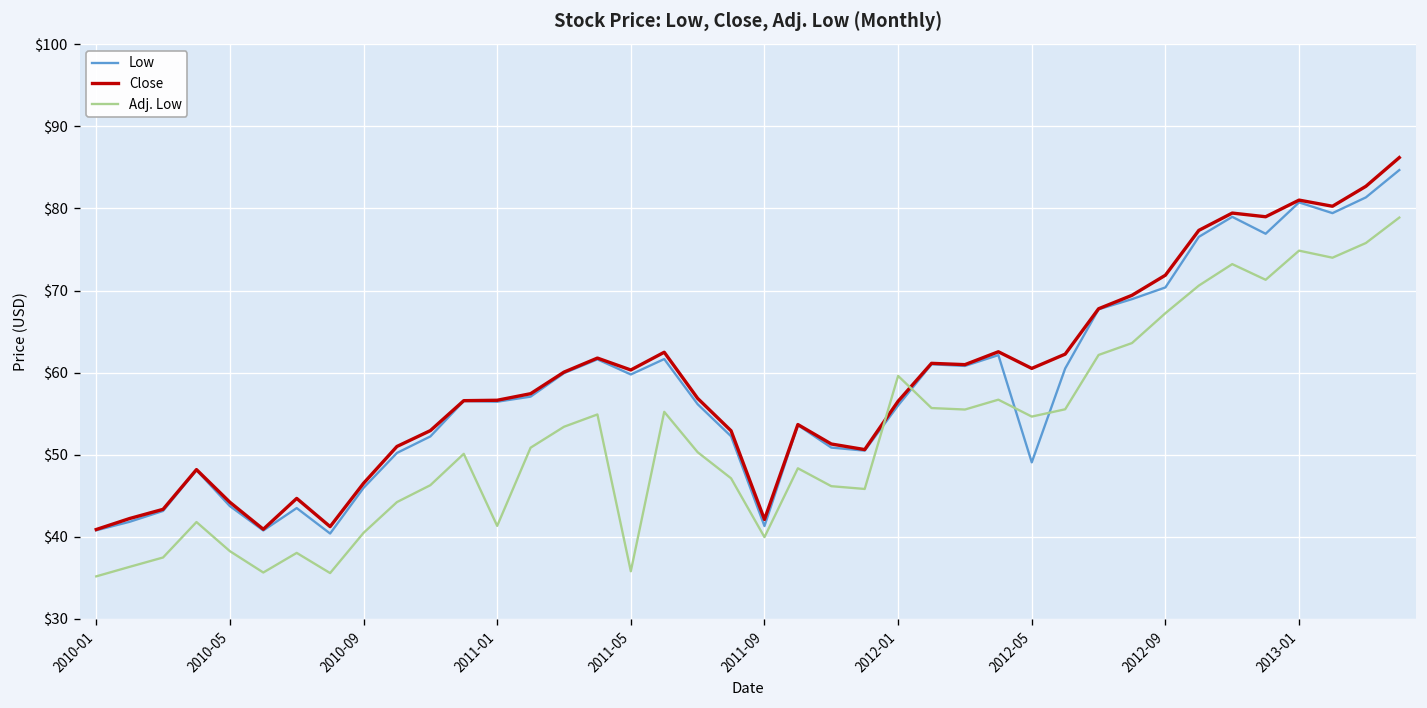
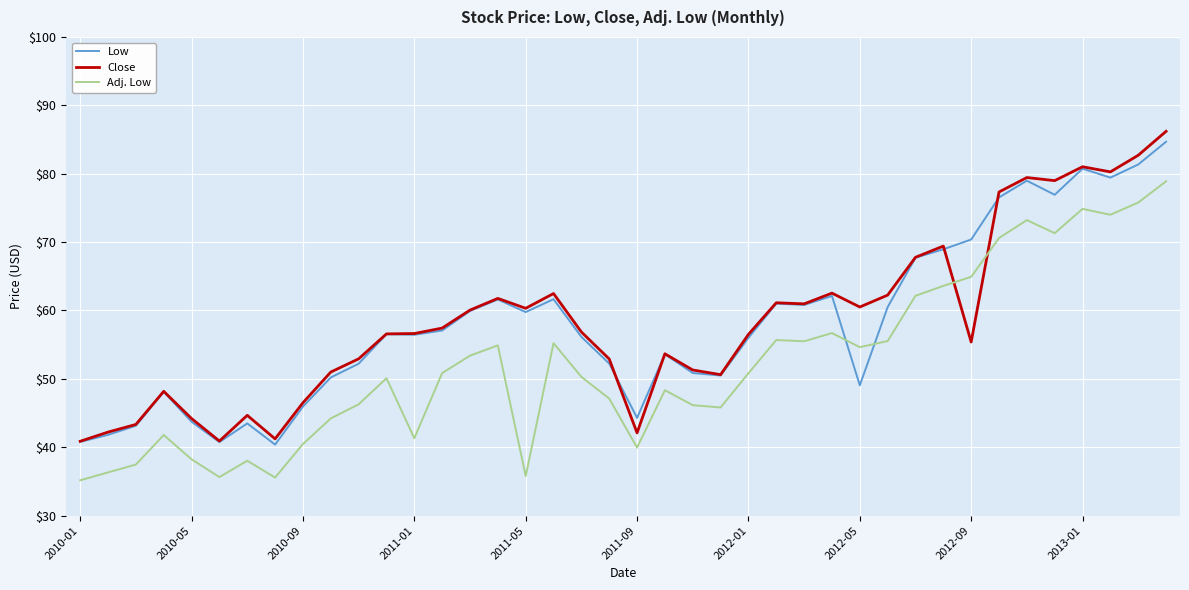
  {
    "Low": {
      "2010-05": "$44",
      "2010-09": "$46",
      "2011-05": "$60",
-     "2011-09": "$41",
+     "2011-09": "$44",
      "2012-01": "$56",
      "2012-05": "$49",
      "2012-09": "$70"
    },
    "Close": {
      "2010-05": "$44",
      "2010-09": "$47",
      "2011-05": "$60",
      "2011-09": "$42",
      "2012-01": "$57",
      "2012-05": "$61",
-     "2012-09": "$72"
+     "2012-09": "$55"
    },
    "Adj. Low": {
      "2010-01": "$35",
      "2010-05": "$38",
      "2010-09": "$40",
      "2011-01": "$41",
      "2011-05": "$36",
      "2011-09": "$40",
-     "2012-01": "$60",
+     "2012-01": "$51",
      "2012-05": "$55",
-     "2012-09": "$67",
+     "2012-09": "$65",
      "2013-01": "$75"
    }
  }
